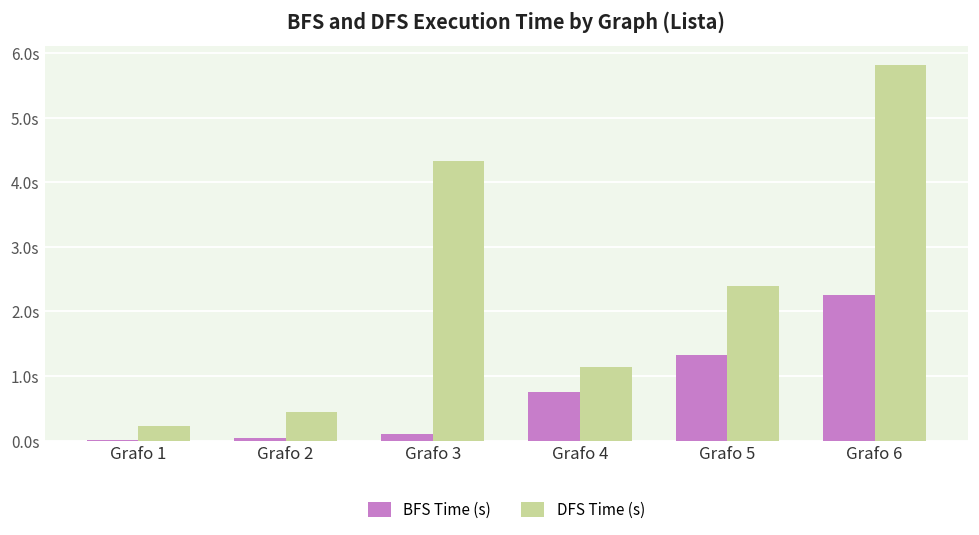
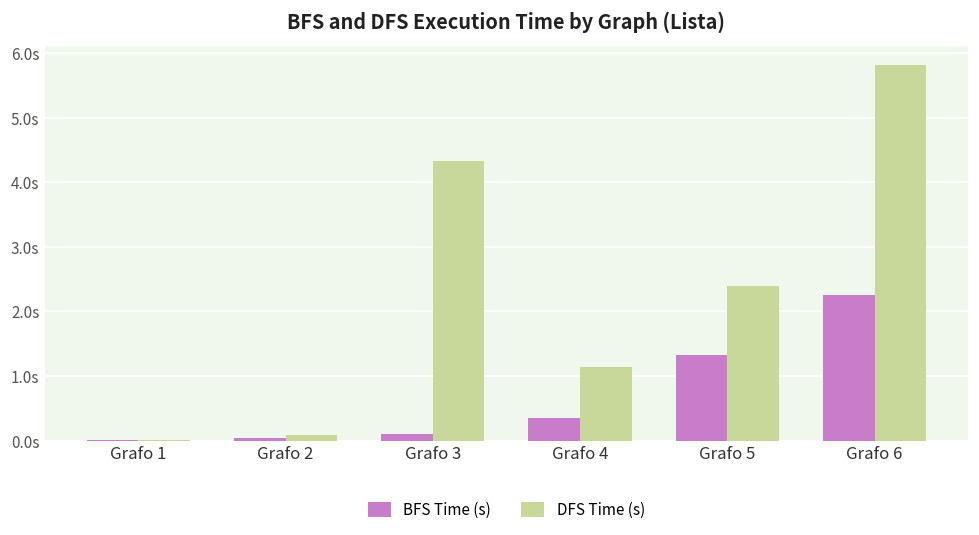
  {
    "BFS Time (s)": {
      "Grafo 3": "0.1s",
-     "Grafo 4": "0.8s",
+     "Grafo 4": "0.4s",
      "Grafo 5": "1.3s",
      "Grafo 6": "2.3s"
    },
    "DFS Time (s)": {
-     "Grafo 1": "0.2s",
-     "Grafo 2": "0.4s",
+     "Grafo 1": "0.0s",
+     "Grafo 2": "0.1s",
      "Grafo 3": "4.3s",
      "Grafo 4": "1.1s",
      "Grafo 5": "2.4s",
      "Grafo 6": "5.8s"
    }
  }
